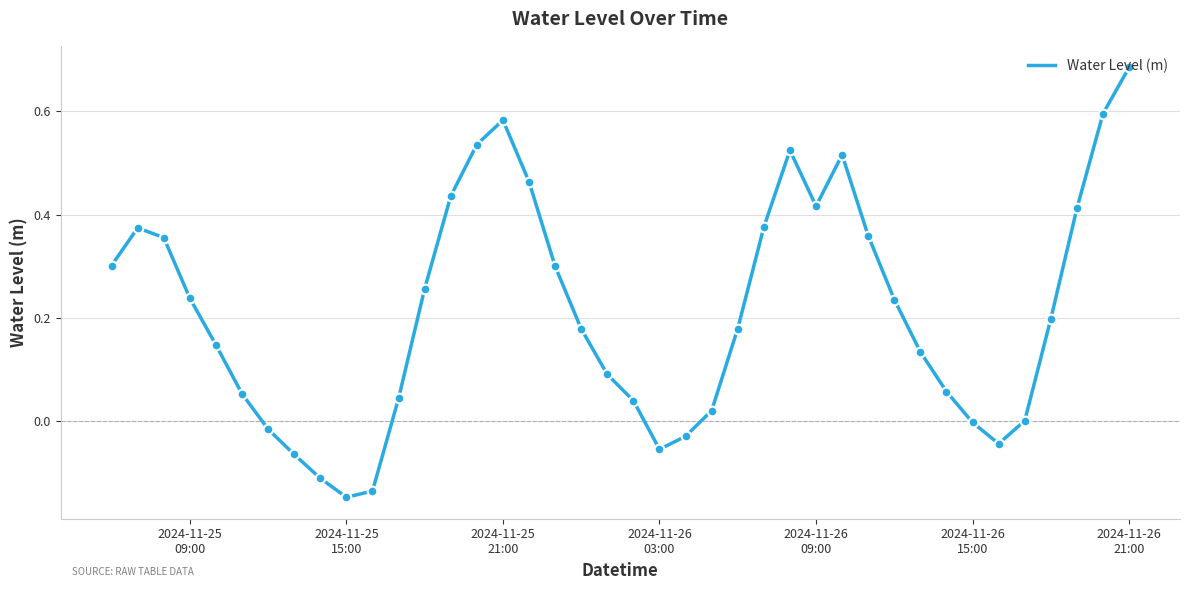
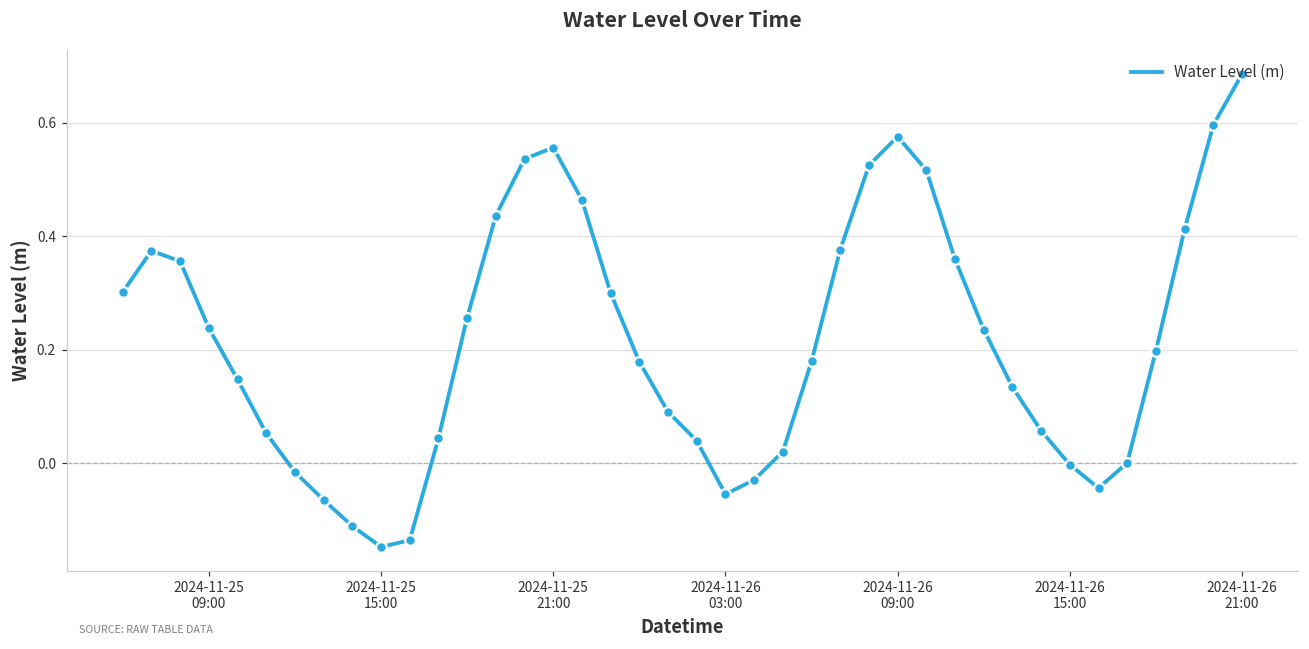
  {
    "2024-11-25 09:00": 0.24,
    "2024-11-25 15:00": -0.15,
-   "2024-11-25 21:00": 0.58,
+   "2024-11-25 21:00": 0.56,
    "2024-11-26 03:00": -0.05,
-   "2024-11-26 09:00": 0.42,
+   "2024-11-26 09:00": 0.58,
    "2024-11-26 15:00": 0.00,
    "2024-11-26 21:00": 0.69
  }
